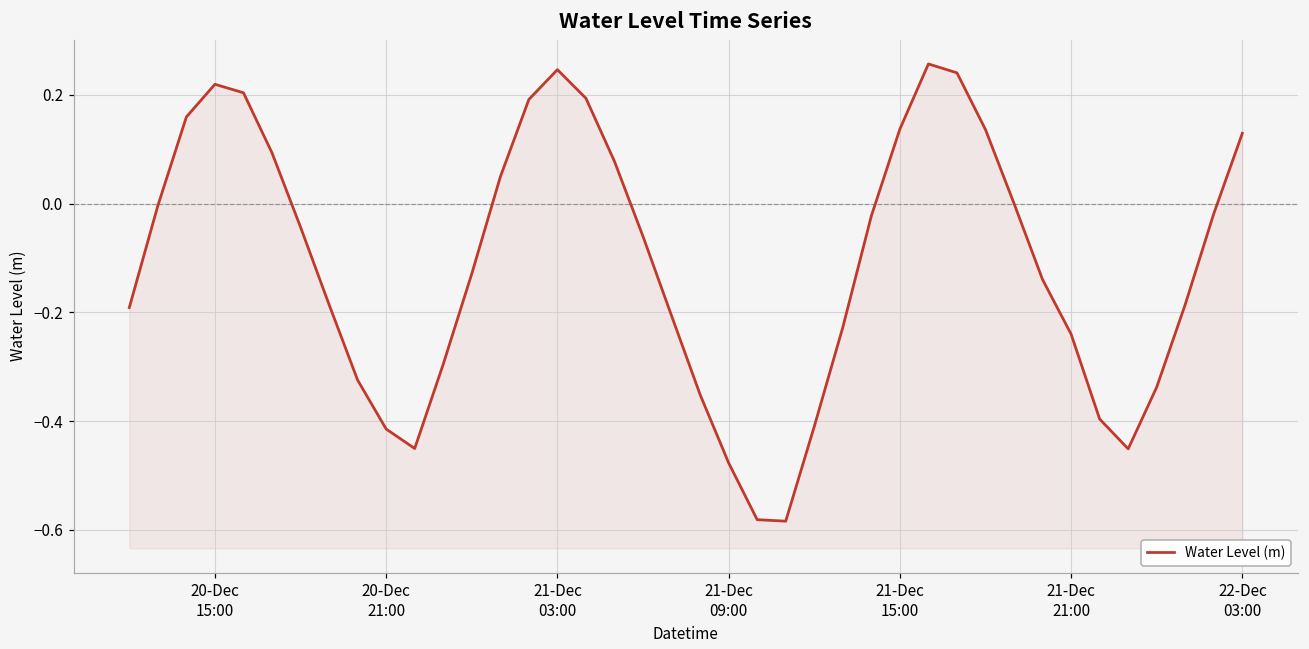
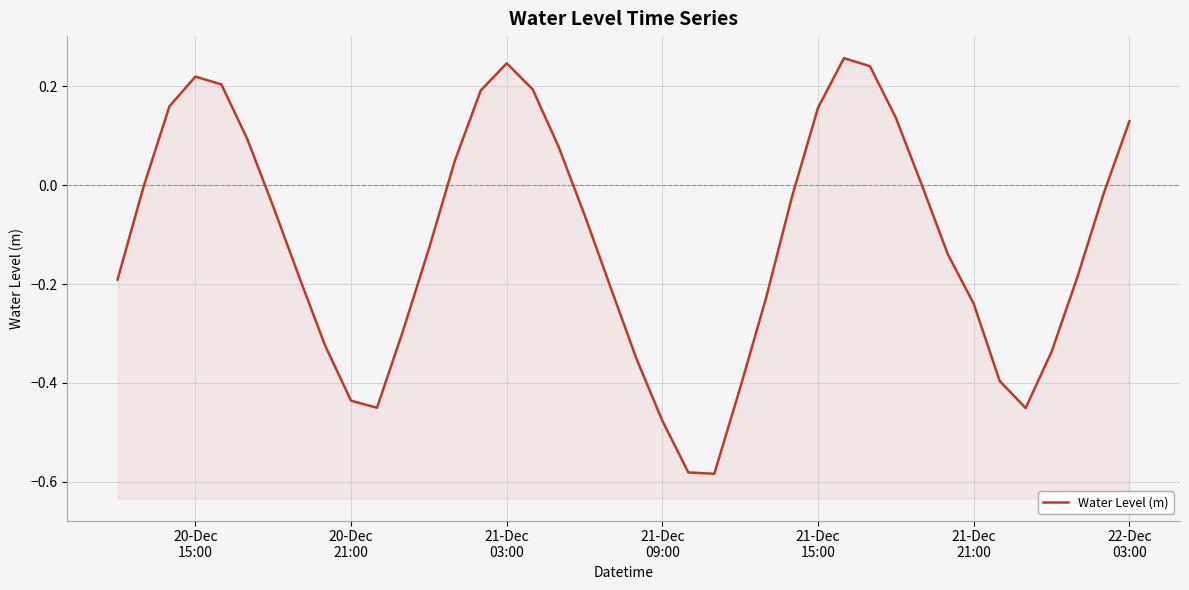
  {
    "20-Dec 15:00": 0.22,
-   "20-Dec 21:00": -0.41,
+   "20-Dec 21:00": -0.44,
    "21-Dec 03:00": 0.25,
    "21-Dec 09:00": -0.48,
-   "21-Dec 15:00": 0.14,
+   "21-Dec 15:00": 0.16,
    "21-Dec 21:00": -0.24,
    "22-Dec 03:00": 0.13
  }
